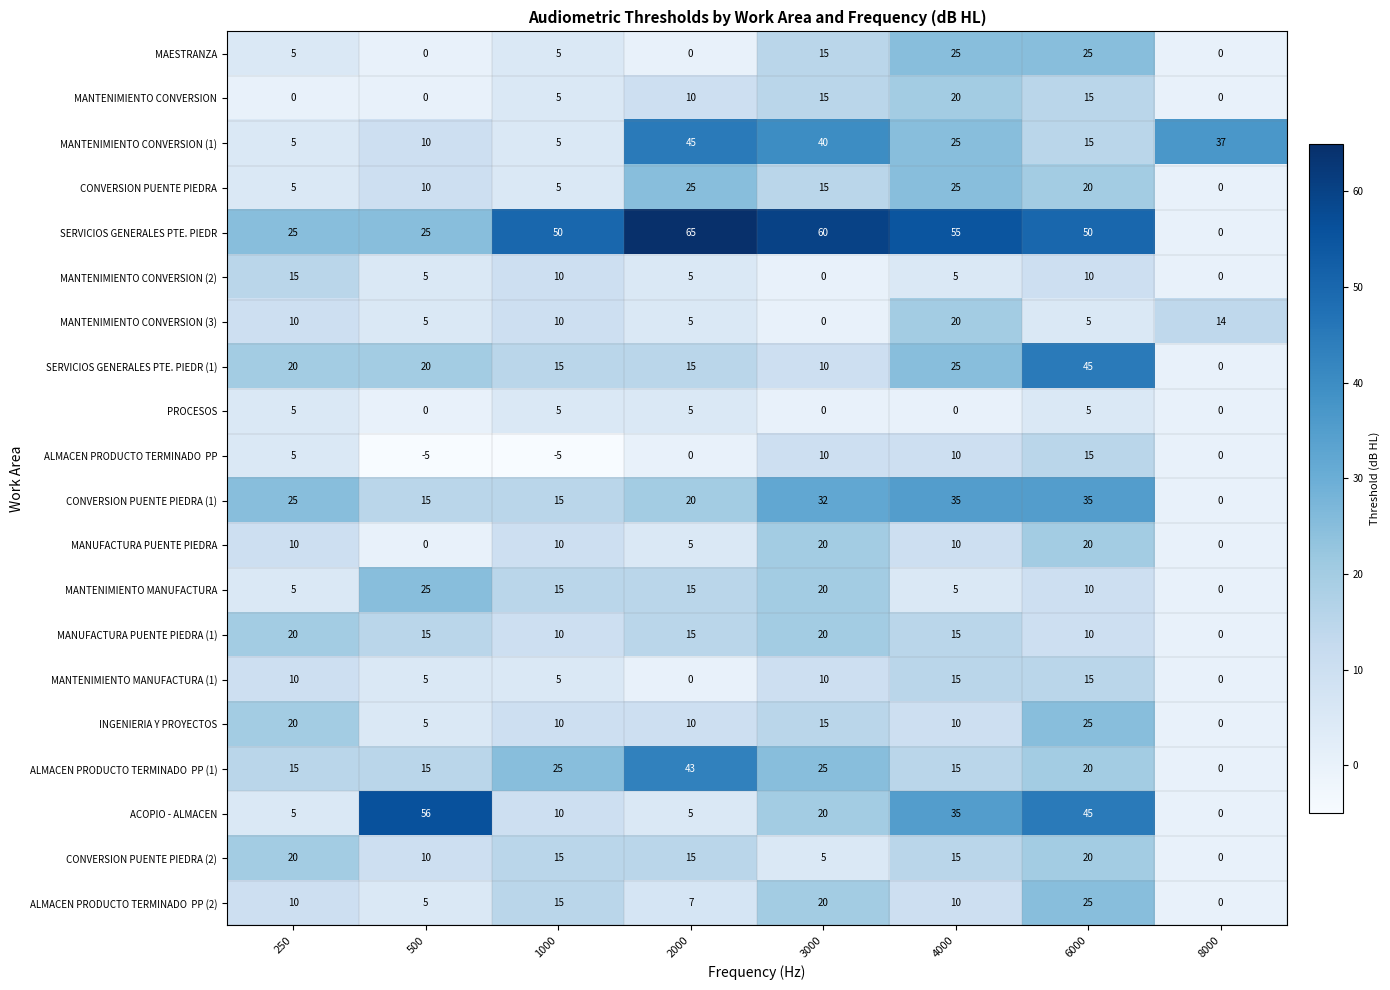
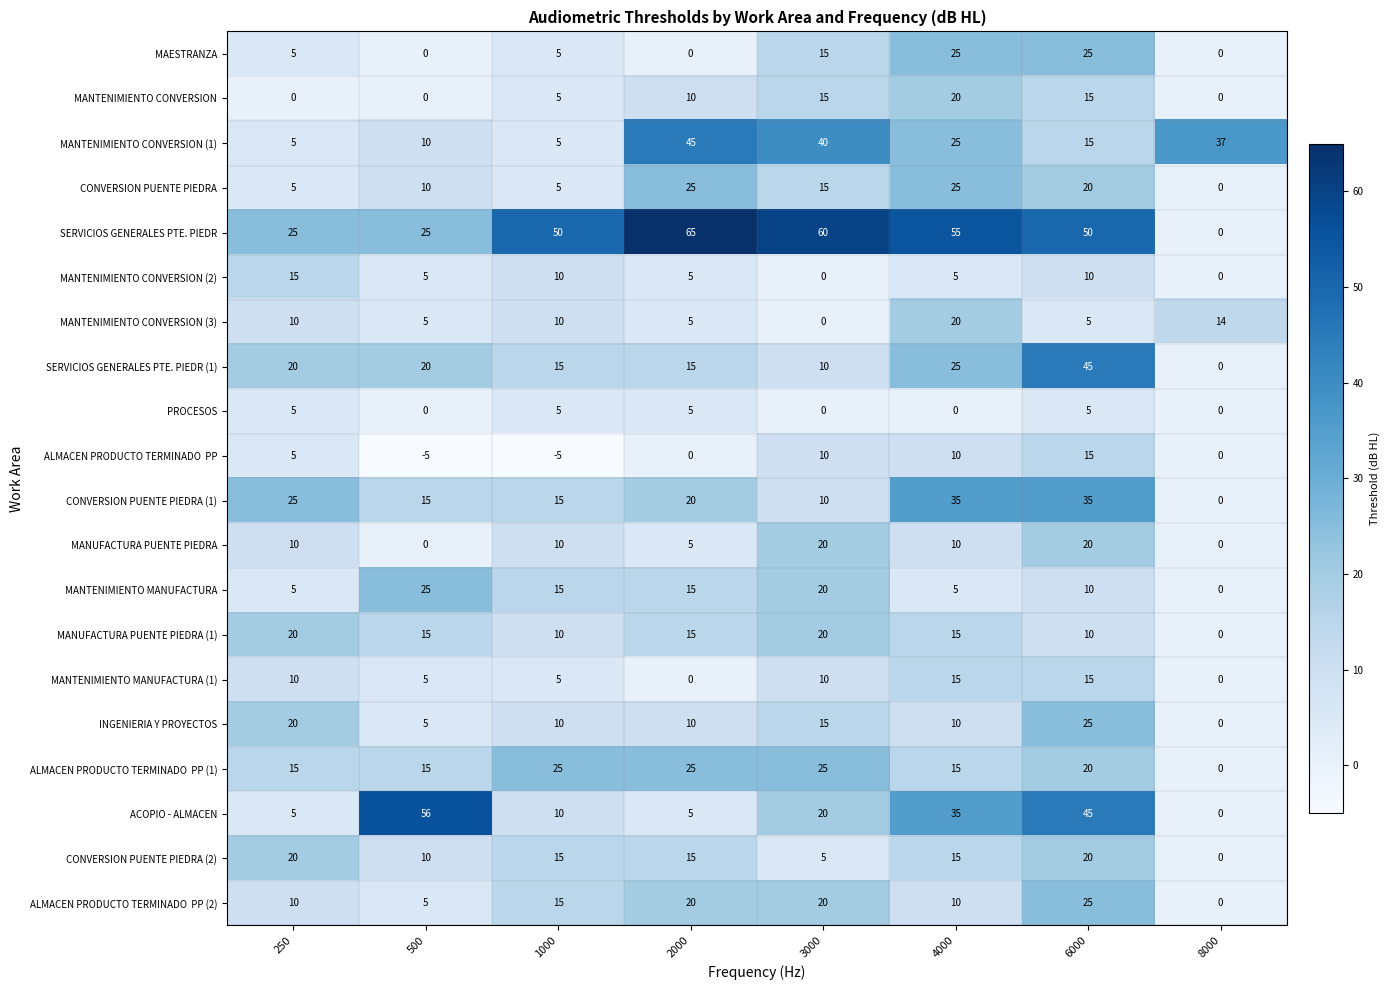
  {
    "MAESTRANZA": {
      "250": 5,
      "500": 0,
      "1000": 5,
      "2000": 0,
      "3000": 15,
      "4000": 25,
      "6000": 25,
      "8000": 0
    },
    "MANTENIMIENTO CONVERSION": {
      "250": 0,
      "500": 0,
      "1000": 5,
      "2000": 10,
      "3000": 15,
      "4000": 20,
      "6000": 15,
      "8000": 0
    },
    "MANTENIMIENTO CONVERSION (1)": {
      "250": 5,
      "500": 10,
      "1000": 5,
      "2000": 45,
      "3000": 40,
      "4000": 25,
      "6000": 15,
      "8000": 37
    },
    "CONVERSION PUENTE PIEDRA": {
      "250": 5,
      "500": 10,
      "1000": 5,
      "2000": 25,
      "3000": 15,
      "4000": 25,
      "6000": 20,
      "8000": 0
    },
    "SERVICIOS GENERALES PTE. PIEDR": {
      "250": 25,
      "500": 25,
      "1000": 50,
      "2000": 65,
      "3000": 60,
      "4000": 55,
      "6000": 50,
      "8000": 0
    },
    "MANTENIMIENTO CONVERSION (2)": {
      "250": 15,
      "500": 5,
      "1000": 10,
      "2000": 5,
      "3000": 0,
      "4000": 5,
      "6000": 10,
      "8000": 0
    },
    "MANTENIMIENTO CONVERSION (3)": {
      "250": 10,
      "500": 5,
      "1000": 10,
      "2000": 5,
      "3000": 0,
      "4000": 20,
      "6000": 5,
      "8000": 14
    },
    "SERVICIOS GENERALES PTE. PIEDR (1)": {
      "250": 20,
      "500": 20,
      "1000": 15,
      "2000": 15,
      "3000": 10,
      "4000": 25,
      "6000": 45,
      "8000": 0
    },
    "PROCESOS": {
      "250": 5,
      "500": 0,
      "1000": 5,
      "2000": 5,
      "3000": 0,
      "4000": 0,
      "6000": 5,
      "8000": 0
    },
    "ALMACEN PRODUCTO TERMINADO PP": {
      "250": 5,
      "500": -5,
      "1000": -5,
      "2000": 0,
      "3000": 10,
      "4000": 10,
      "6000": 15,
      "8000": 0
    },
    "CONVERSION PUENTE PIEDRA (1)": {
      "250": 25,
      "500": 15,
      "1000": 15,
      "2000": 20,
-     "3000": 32,
+     "3000": 10,
      "4000": 35,
      "6000": 35,
      "8000": 0
    },
    "MANUFACTURA PUENTE PIEDRA": {
      "250": 10,
      "500": 0,
      "1000": 10,
      "2000": 5,
      "3000": 20,
      "4000": 10,
      "6000": 20,
      "8000": 0
    },
    "MANTENIMIENTO MANUFACTURA": {
      "250": 5,
      "500": 25,
      "1000": 15,
      "2000": 15,
      "3000": 20,
      "4000": 5,
      "6000": 10,
      "8000": 0
    },
    "MANUFACTURA PUENTE PIEDRA (1)": {
      "250": 20,
      "500": 15,
      "1000": 10,
      "2000": 15,
      "3000": 20,
      "4000": 15,
      "6000": 10,
      "8000": 0
    },
    "MANTENIMIENTO MANUFACTURA (1)": {
      "250": 10,
      "500": 5,
      "1000": 5,
      "2000": 0,
      "3000": 10,
      "4000": 15,
      "6000": 15,
      "8000": 0
    },
    "INGENIERIA Y PROYECTOS": {
      "250": 20,
      "500": 5,
      "1000": 10,
      "2000": 10,
      "3000": 15,
      "4000": 10,
      "6000": 25,
      "8000": 0
    },
    "ALMACEN PRODUCTO TERMINADO PP (1)": {
      "250": 15,
      "500": 15,
      "1000": 25,
-     "2000": 43,
+     "2000": 25,
      "3000": 25,
      "4000": 15,
      "6000": 20,
      "8000": 0
    },
    "ACOPIO - ALMACEN": {
      "250": 5,
      "500": 56,
      "1000": 10,
      "2000": 5,
      "3000": 20,
      "4000": 35,
      "6000": 45,
      "8000": 0
    },
    "CONVERSION PUENTE PIEDRA (2)": {
      "250": 20,
      "500": 10,
      "1000": 15,
      "2000": 15,
      "3000": 5,
      "4000": 15,
      "6000": 20,
      "8000": 0
    },
    "ALMACEN PRODUCTO TERMINADO PP (2)": {
      "250": 10,
      "500": 5,
      "1000": 15,
-     "2000": 7,
+     "2000": 20,
      "3000": 20,
      "4000": 10,
      "6000": 25,
      "8000": 0
    }
  }
